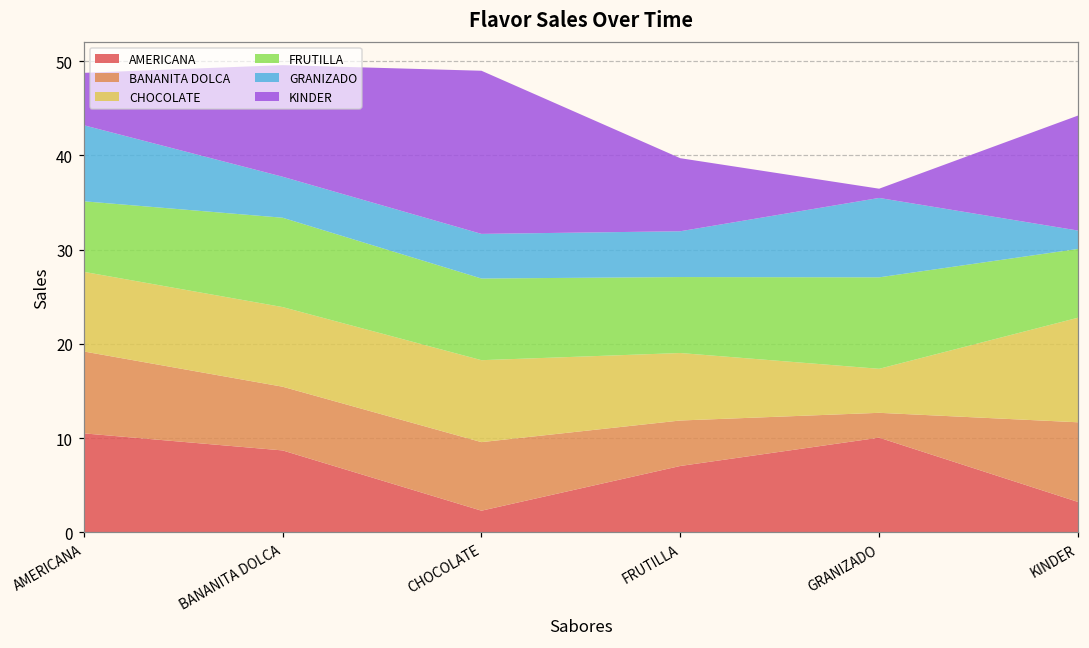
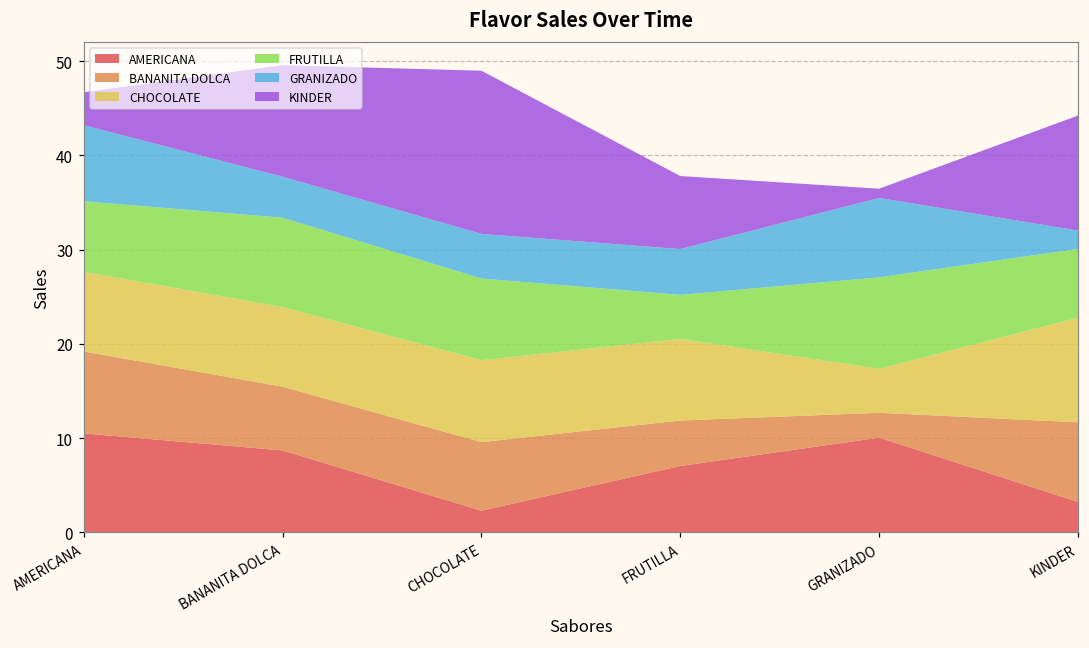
  {
    "CHOCOLATE": {
      "AMERICANA": 8,
      "BANANITA DOLCA": 8,
      "CHOCOLATE": 9,
-     "FRUTILLA": 7,
+     "FRUTILLA": 9,
      "GRANIZADO": 5,
      "KINDER": 11
    },
    "FRUTILLA": {
      "AMERICANA": 7,
      "BANANITA DOLCA": 9,
      "CHOCOLATE": 9,
-     "FRUTILLA": 8,
+     "FRUTILLA": 5,
      "GRANIZADO": 10,
      "KINDER": 7
    },
    "GRANIZADO": {
      "AMERICANA": 8,
      "BANANITA DOLCA": 4,
      "CHOCOLATE": 5,
      "FRUTILLA": 5,
      "GRANIZADO": 8,
      "KINDER": 2
    },
    "KINDER": {
-     "AMERICANA": 6,
+     "AMERICANA": 3,
      "CHOCOLATE": 17,
      "FRUTILLA": 8,
      "GRANIZADO": 1,
      "KINDER": 12
    }
  }
